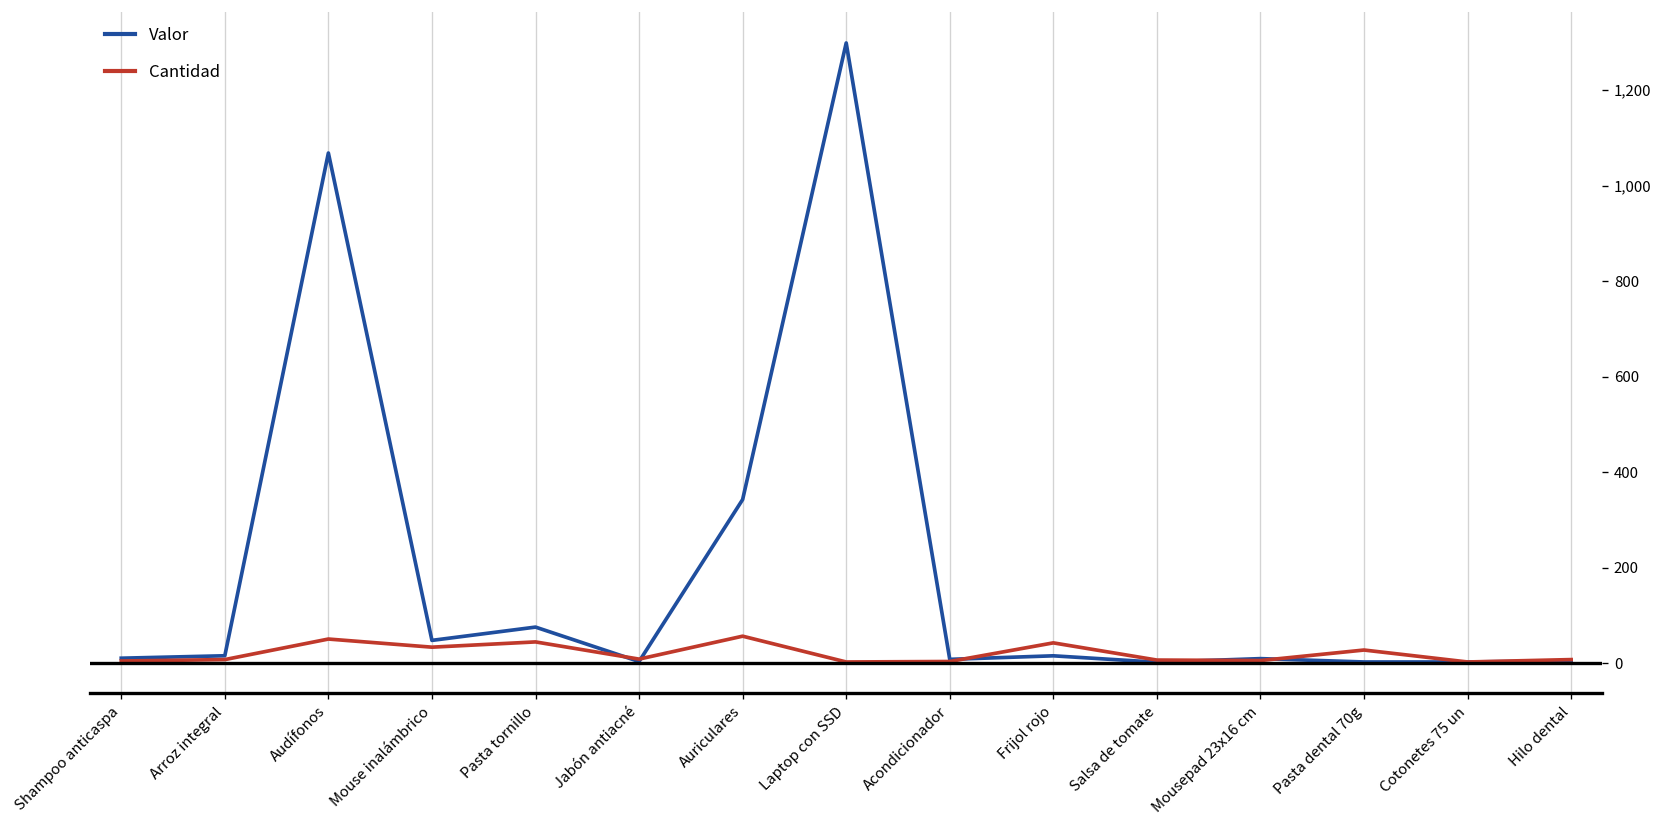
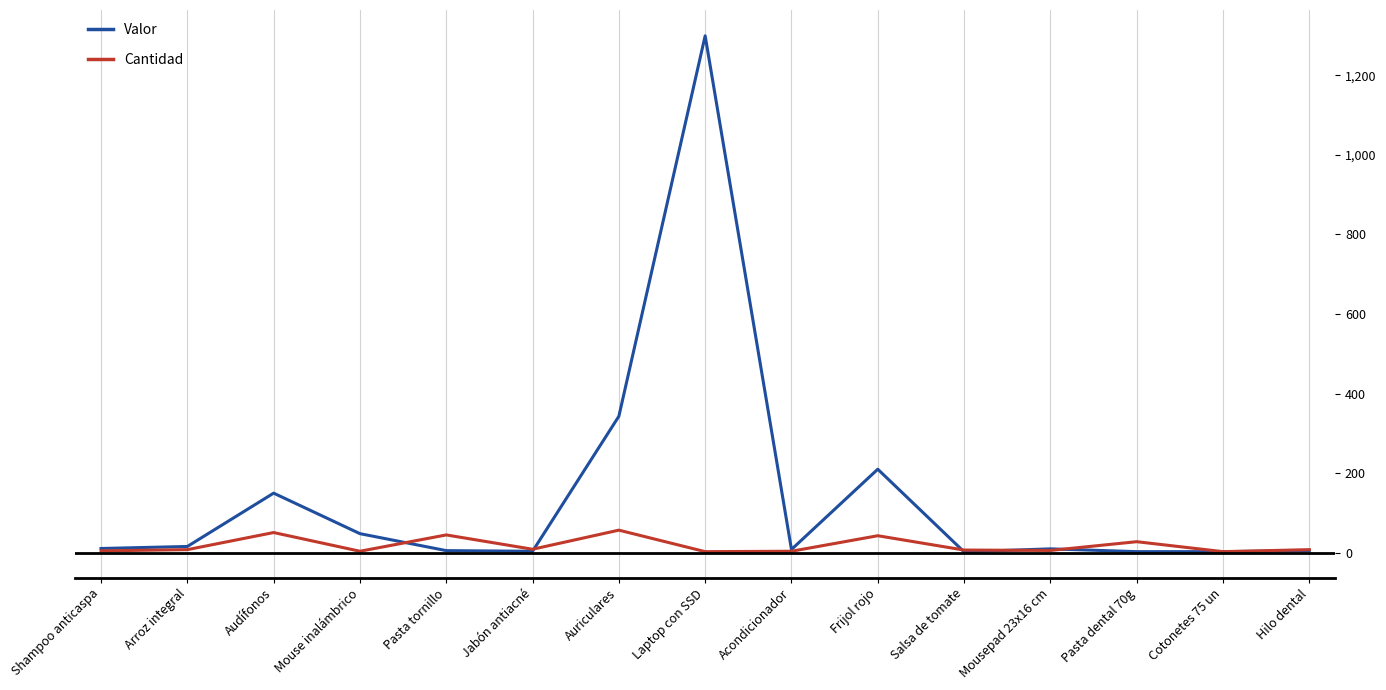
  {
    "Valor": {
      "Arroz integral": "20",
-     "Audífonos": "1,070",
+     "Audífonos": "150",
      "Mouse inalámbrico": "50",
-     "Pasta tornillo": "80",
+     "Pasta tornillo": "10",
      "Auriculares": "340",
      "Laptop con SSD": "1,300",
-     "Frijol rojo": "20",
+     "Frijol rojo": "210",
      "Pasta dental 70g": "0"
    },
    "Cantidad": {
      "Arroz integral": "10",
      "Audífonos": "50",
-     "Mouse inalámbrico": "30",
+     "Mouse inalámbrico": "0",
      "Pasta tornillo": "50",
      "Auriculares": "60",
      "Laptop con SSD": "0",
      "Frijol rojo": "40",
      "Pasta dental 70g": "30"
    }
  }
